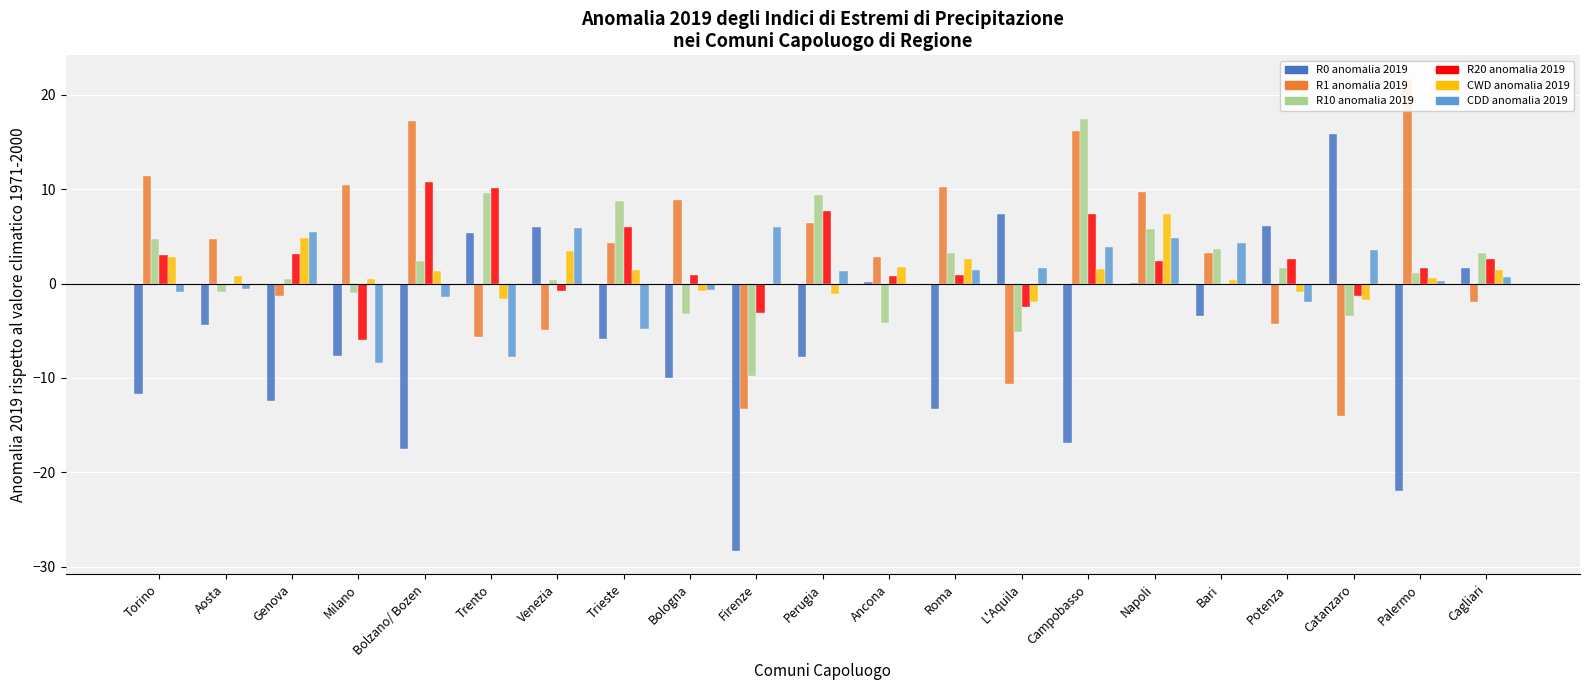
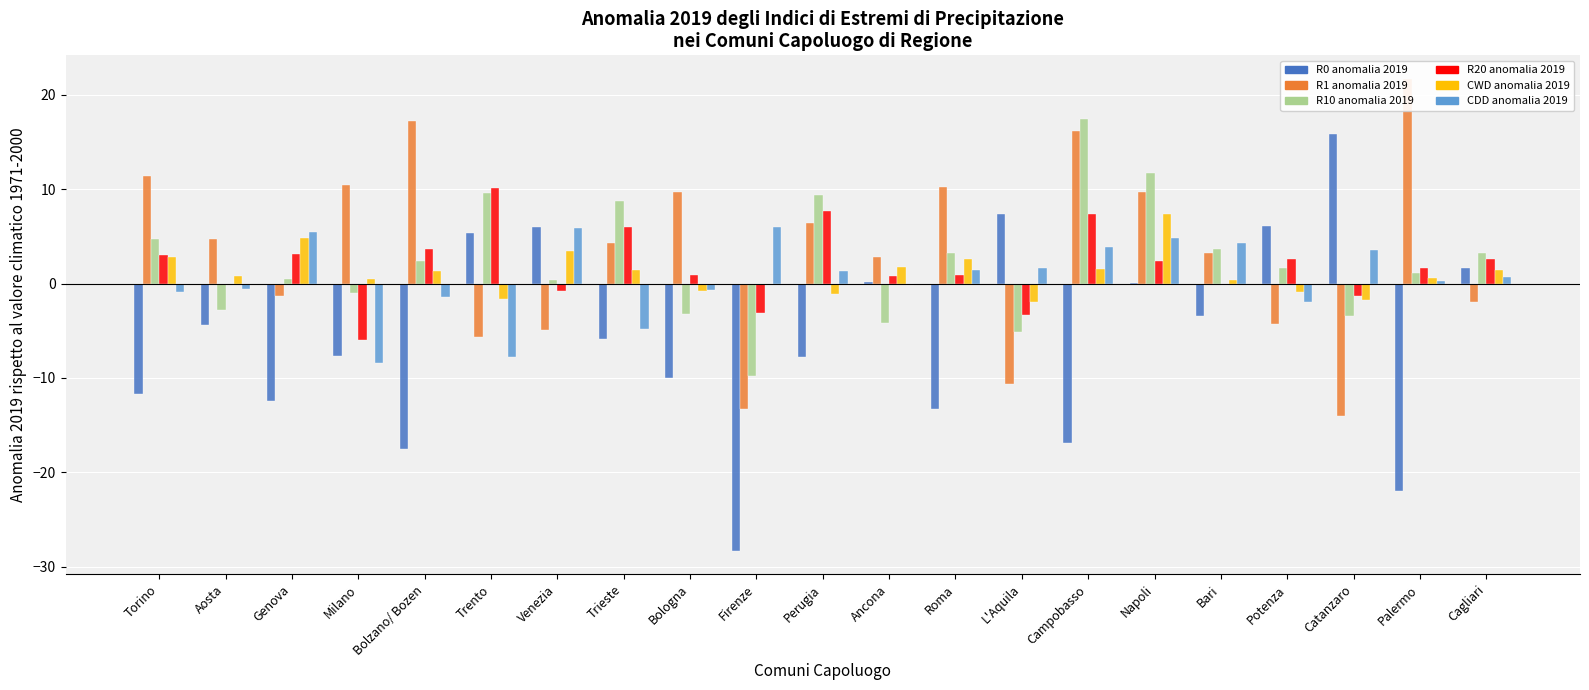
  {
    "R1 anomalia 2019": {
      "Torino": 11,
      "Aosta": 5,
      "Genova": -1,
      "Milano": 10,
      "Bolzano/ Bozen": 17,
      "Trento": -6,
      "Venezia": -5,
      "Trieste": 4,
-     "Bologna": 9,
+     "Bologna": 10,
      "Firenze": -13,
      "Perugia": 6,
      "Ancona": 3,
      "Roma": 10,
      "L'Aquila": -11,
      "Campobasso": 16,
      "Napoli": 10,
      "Bari": 3,
      "Potenza": -4,
      "Catanzaro": -14,
      "Cagliari": -2
    },
    "R10 anomalia 2019": {
      "Torino": 5,
-     "Aosta": -1,
+     "Aosta": -3,
      "Genova": 0,
      "Milano": -1,
      "Bolzano/ Bozen": 2,
      "Trento": 10,
      "Venezia": 0,
      "Trieste": 9,
      "Bologna": -3,
      "Firenze": -10,
      "Perugia": 9,
      "Ancona": -4,
      "Roma": 3,
      "L'Aquila": -5,
      "Campobasso": 18,
-     "Napoli": 6,
+     "Napoli": 12,
      "Bari": 4,
      "Potenza": 2,
      "Catanzaro": -3,
      "Palermo": 1,
      "Cagliari": 3
    },
    "R20 anomalia 2019": {
      "Torino": 3,
      "Genova": 3,
      "Milano": -6,
-     "Bolzano/ Bozen": 11,
+     "Bolzano/ Bozen": 4,
      "Trento": 10,
      "Venezia": -1,
      "Trieste": 6,
      "Bologna": 1,
      "Firenze": -3,
      "Perugia": 8,
      "Ancona": 1,
      "Roma": 1,
-     "L'Aquila": -2,
+     "L'Aquila": -3,
      "Campobasso": 7,
      "Napoli": 2,
      "Potenza": 3,
      "Catanzaro": -1,
      "Palermo": 2,
      "Cagliari": 3
    },
    "CWD anomalia 2019": {
      "Torino": 3,
      "Aosta": 1,
      "Genova": 5,
      "Milano": 1,
      "Bolzano/ Bozen": 1,
      "Trento": -2,
      "Venezia": 3,
      "Trieste": 1,
      "Bologna": -1,
      "Perugia": -1,
      "Ancona": 2,
      "Roma": 3,
      "L'Aquila": -2,
      "Campobasso": 2,
      "Napoli": 7,
      "Bari": 0,
      "Potenza": -1,
      "Catanzaro": -2,
      "Palermo": 1,
      "Cagliari": 1
    }
  }
